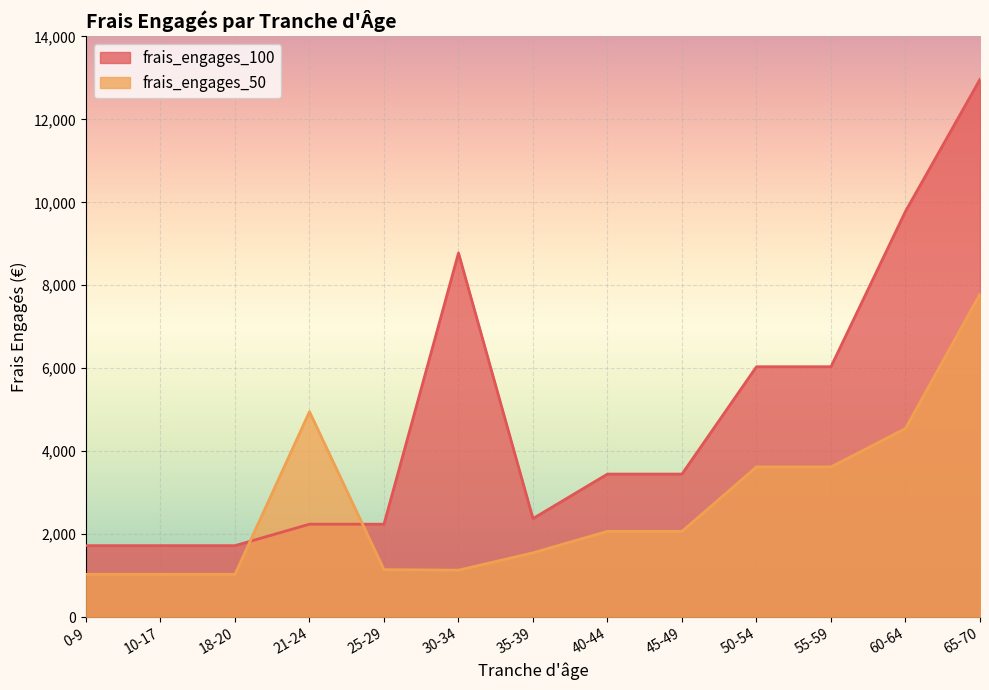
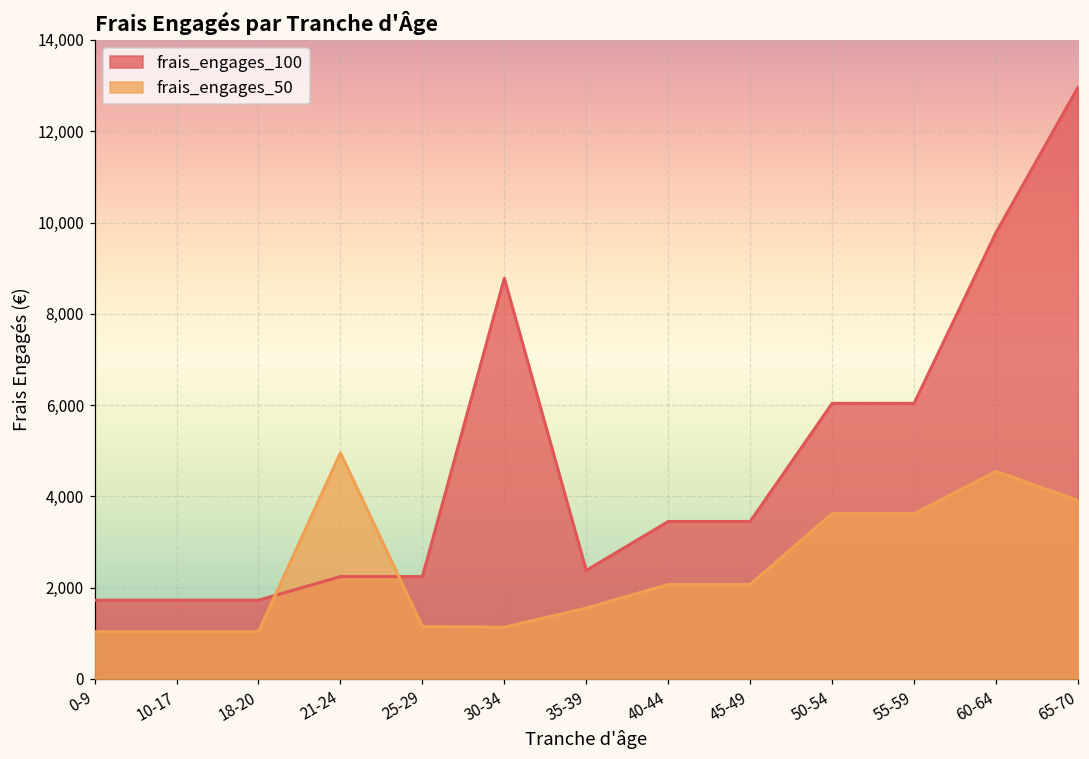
  {
    "frais_engages_100": {
      "0-9": "1,700",
      "10-17": "1,700",
      "18-20": "1,700",
      "21-24": "2,200",
      "25-29": "2,200",
      "30-34": "8,800",
      "35-39": "2,400",
      "40-44": "3,500",
      "45-49": "3,500",
      "50-54": "6,000",
      "55-59": "6,000",
      "60-64": "9,800",
      "65-70": "13,000"
    },
    "frais_engages_50": {
      "0-9": "1,000",
      "10-17": "1,000",
      "18-20": "1,000",
      "21-24": "5,000",
      "25-29": "1,100",
      "30-34": "1,100",
      "35-39": "1,600",
      "40-44": "2,100",
      "45-49": "2,100",
      "50-54": "3,600",
      "55-59": "3,600",
      "60-64": "4,500",
-     "65-70": "7,800"
+     "65-70": "3,900"
    }
  }
